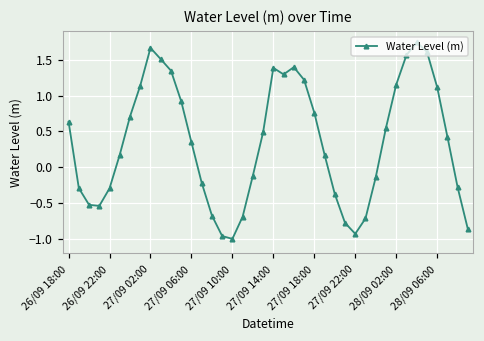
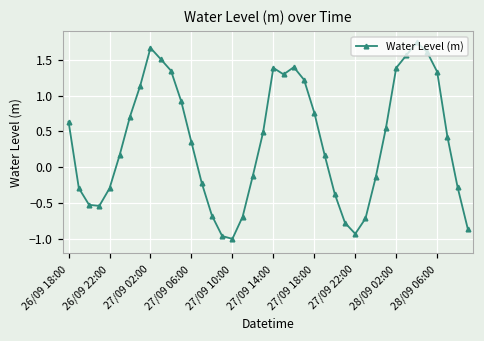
  {
    "26/09 18:00": 0.6,
    "26/09 22:00": -0.3,
    "27/09 02:00": 1.7,
    "27/09 06:00": 0.3,
    "27/09 10:00": -1.0,
    "27/09 14:00": 1.4,
    "27/09 18:00": 0.8,
    "27/09 22:00": -0.9,
-   "28/09 02:00": 1.2,
-   "28/09 06:00": 1.1
+   "28/09 02:00": 1.4,
+   "28/09 06:00": 1.3
  }
